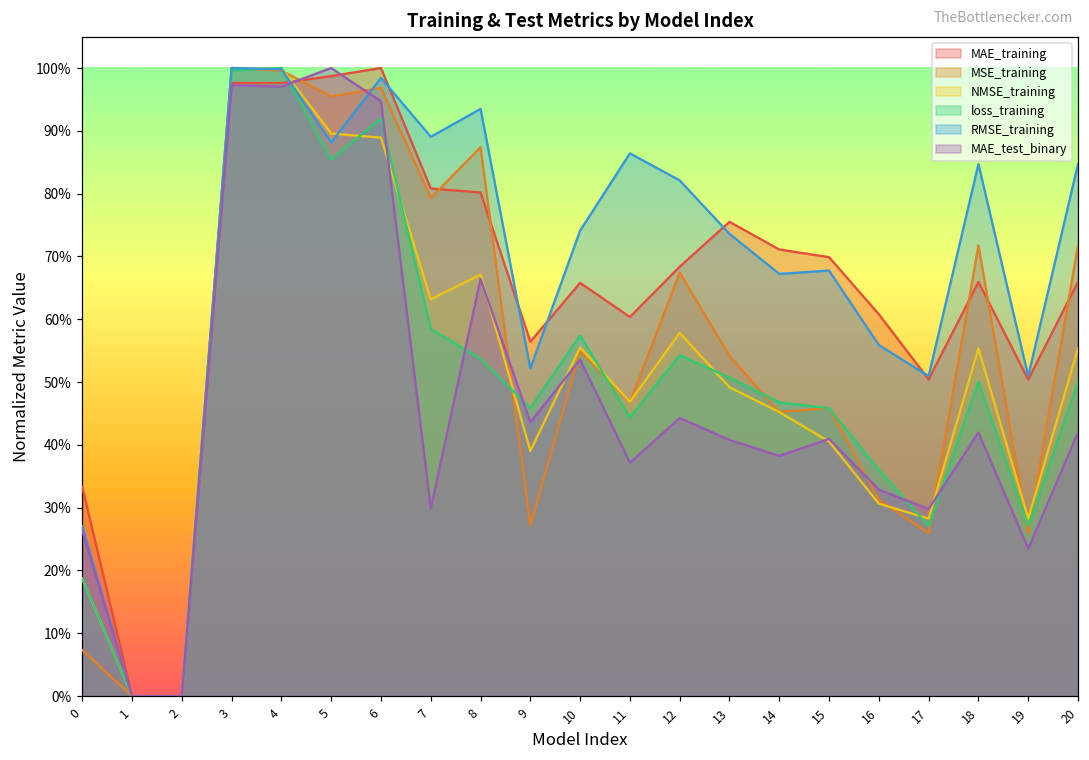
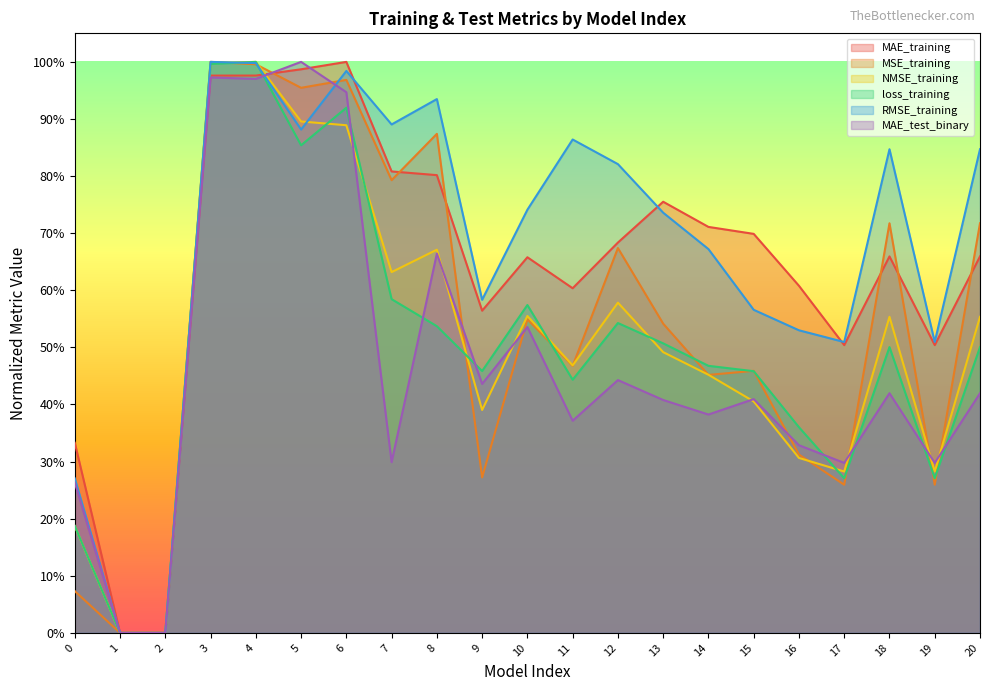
  {
    "loss_training": {
      "5": "85%",
      "6": "92%",
      "7": "58%",
      "8": "54%",
      "9": "46%",
      "10": "57%",
      "11": "44%",
      "12": "54%",
      "13": "51%",
      "14": "47%",
      "16": "36%",
      "17": "27%",
      "18": "50%",
      "19": "27%",
      "20": "50%"
    },
    "RMSE_training": {
      "0": "27%",
      "5": "88%",
      "6": "98%",
      "7": "89%",
      "8": "93%",
-     "9": "52%",
+     "9": "58%",
      "10": "74%",
      "11": "86%",
      "12": "82%",
      "13": "74%",
      "14": "67%",
-     "15": "68%",
-     "16": "56%",
+     "15": "57%",
+     "16": "53%",
      "17": "51%",
      "18": "85%",
      "19": "51%",
      "20": "85%"
    },
    "MAE_test_binary": {
      "0": "26%",
      "4": "97%",
      "5": "100%",
      "6": "95%",
      "7": "30%",
      "8": "66%",
      "9": "44%",
      "10": "54%",
      "11": "37%",
      "12": "44%",
      "13": "41%",
      "14": "38%",
      "16": "33%",
      "17": "30%",
      "18": "42%",
-     "19": "23%",
+     "19": "30%",
      "20": "42%"
    }
  }
